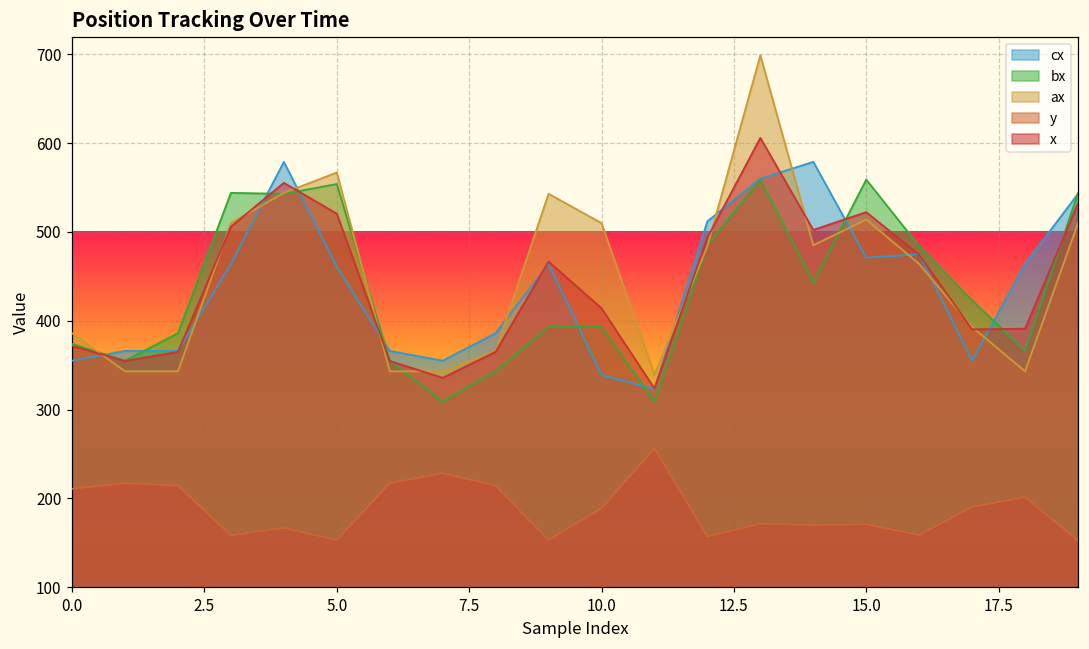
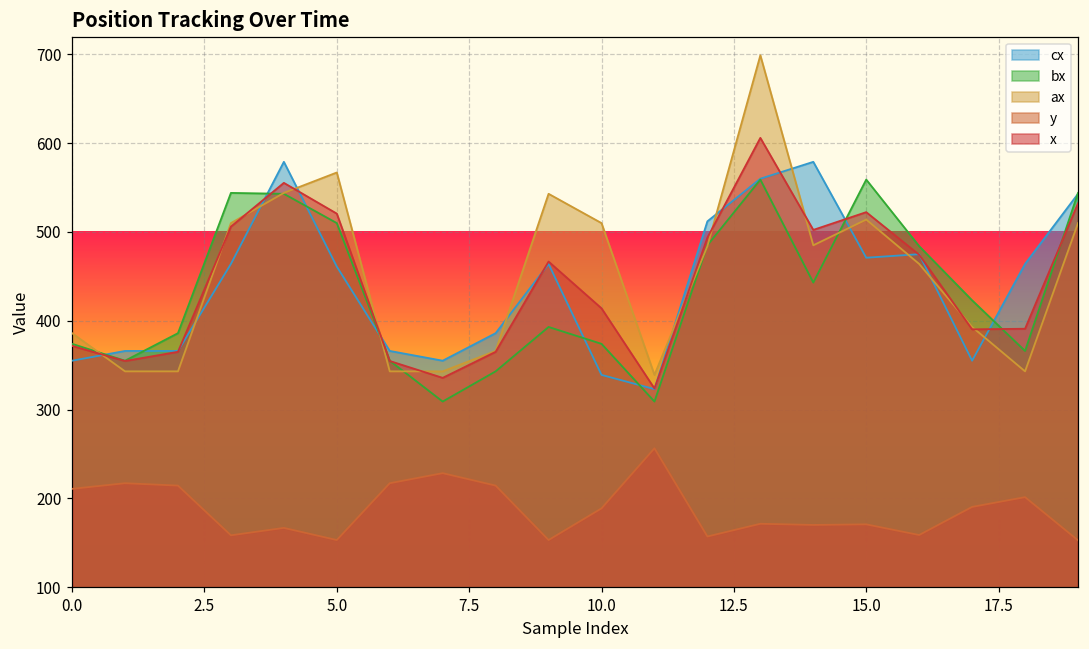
  {
    "cx": {
      "0.0": 360,
      "5.0": 460,
      "10.0": 340,
      "15.0": 470
    },
    "bx": {
-     "5.0": 550,
-     "10.0": 390,
+     "5.0": 510,
+     "10.0": 370,
      "15.0": 560
    }
  }
